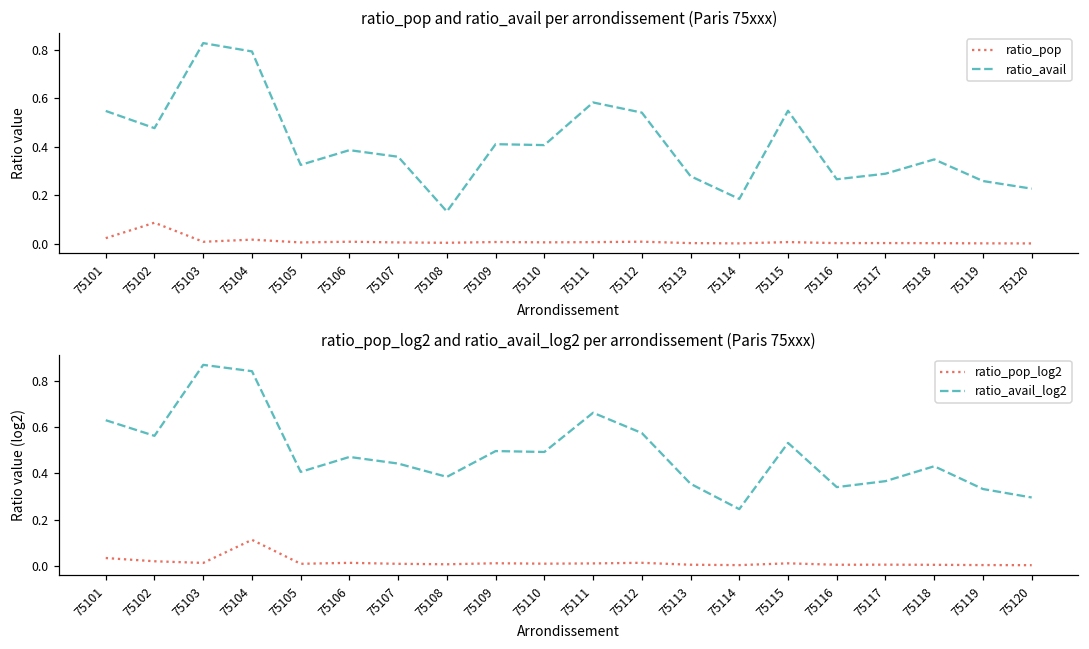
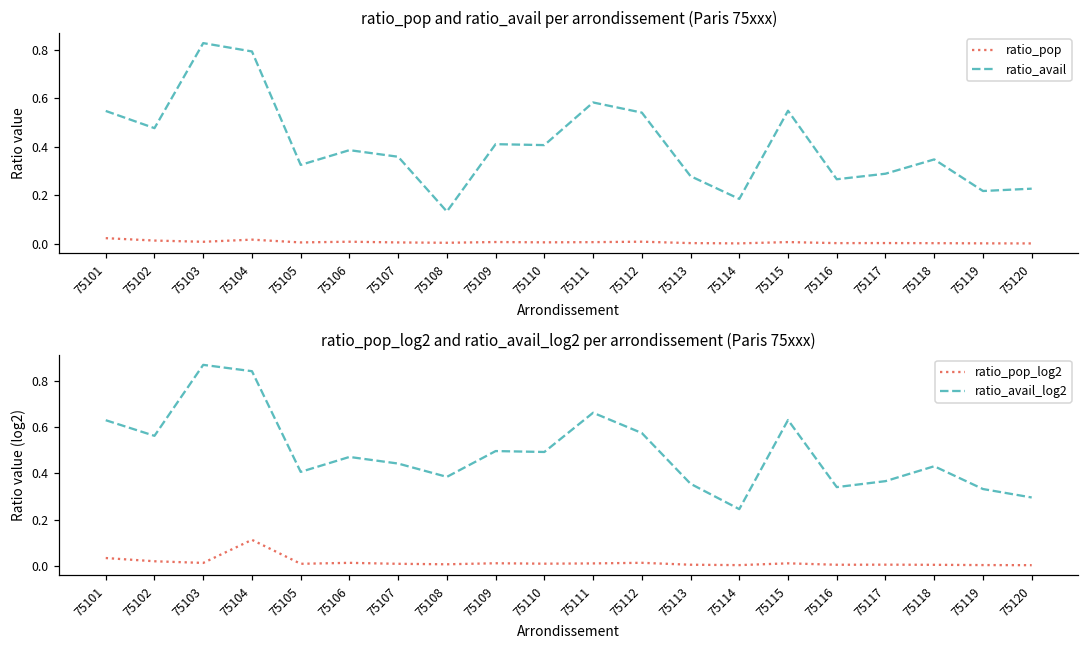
  {
    "ratio_pop and ratio_avail per arrondissement (Paris 75xxx)": {
      "ratio_pop": {
        "75101": 0.02,
-       "75102": 0.09,
+       "75102": 0.01,
        "75103": 0.01,
        "75104": 0.02,
        "75105": 0.01,
        "75106": 0.01,
        "75107": 0.01,
        "75108": 0.00,
        "75109": 0.01,
        "75110": 0.01,
        "75111": 0.01,
        "75112": 0.01,
        "75113": 0.00,
        "75114": 0.00,
        "75115": 0.01,
        "75116": 0.00,
        "75117": 0.00,
        "75118": 0.00,
        "75119": 0.00,
        "75120": 0.00
      },
      "ratio_avail": {
        "75101": 0.55,
        "75102": 0.48,
        "75103": 0.83,
        "75104": 0.79,
        "75105": 0.33,
        "75106": 0.39,
        "75107": 0.36,
        "75108": 0.13,
        "75109": 0.41,
        "75110": 0.41,
        "75111": 0.58,
        "75112": 0.54,
        "75113": 0.28,
        "75114": 0.19,
        "75115": 0.55,
        "75116": 0.27,
        "75117": 0.29,
        "75118": 0.35,
-       "75119": 0.26,
+       "75119": 0.22,
        "75120": 0.23
      }
    },
    "ratio_pop_log2 and ratio_avail_log2 per arrondissement (Paris 75xxx)": {
      "ratio_pop_log2": {
        "75101": 0.03,
        "75102": 0.02,
        "75103": 0.01,
        "75104": 0.11,
        "75105": 0.01,
        "75106": 0.01,
        "75107": 0.01,
        "75108": 0.01,
        "75109": 0.01,
        "75110": 0.01,
        "75111": 0.01,
        "75112": 0.01,
        "75113": 0.01,
        "75114": 0.00,
        "75115": 0.01,
        "75116": 0.00,
        "75117": 0.01,
        "75118": 0.00,
        "75119": 0.00,
        "75120": 0.00
      },
      "ratio_avail_log2": {
        "75101": 0.63,
        "75102": 0.56,
        "75103": 0.87,
        "75104": 0.84,
        "75105": 0.41,
        "75106": 0.47,
        "75107": 0.44,
        "75108": 0.39,
        "75109": 0.50,
        "75110": 0.49,
        "75111": 0.66,
        "75112": 0.58,
        "75113": 0.36,
        "75114": 0.25,
-       "75115": 0.53,
+       "75115": 0.63,
        "75116": 0.34,
        "75117": 0.37,
        "75118": 0.43,
        "75119": 0.33,
        "75120": 0.30
      }
    }
  }
